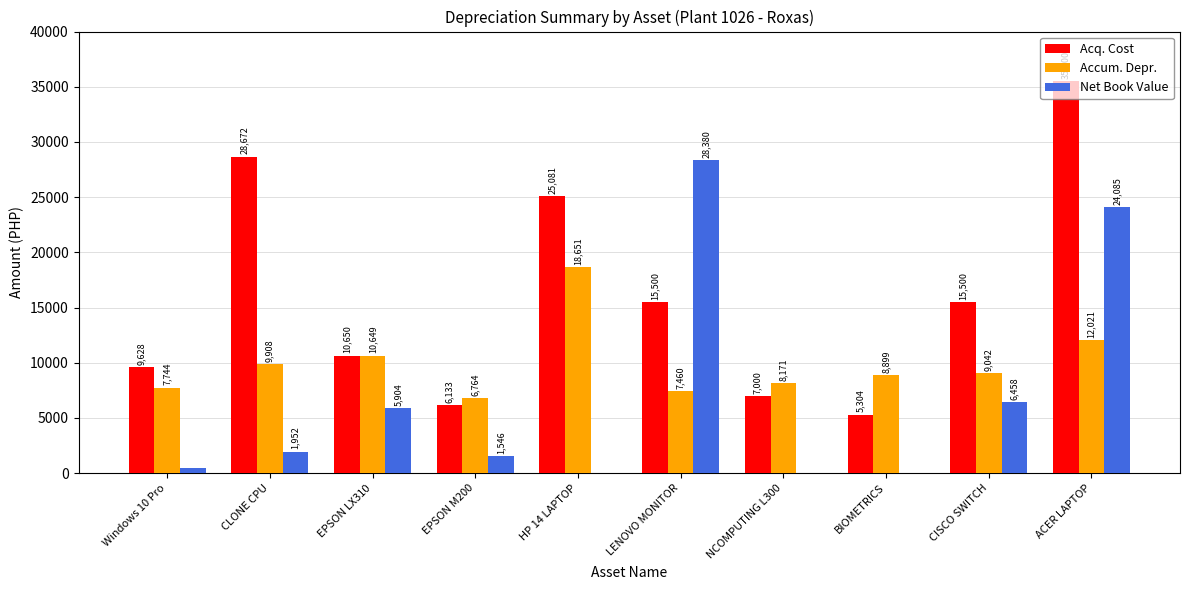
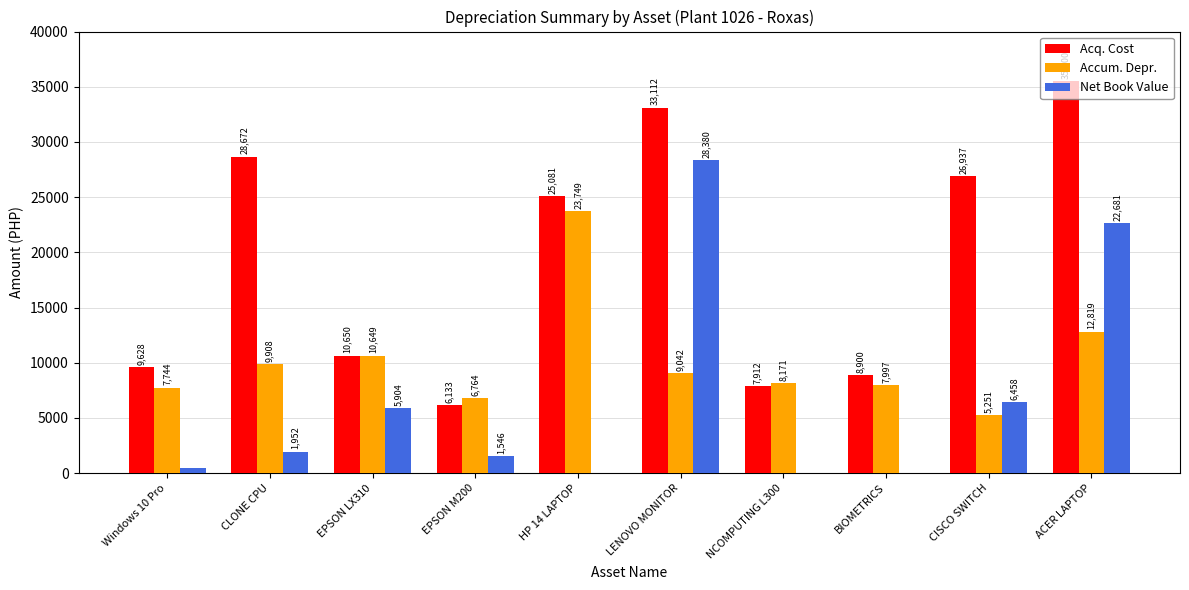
  {
    "Acq. Cost": {
      "Windows 10 Pro": "9,628",
      "CLONE CPU": "28,672",
      "EPSON LX310": "10,650",
      "EPSON M200": "6,133",
      "HP 14 LAPTOP": "25,081",
-     "LENOVO MONITOR": "15,500",
-     "NCOMPUTING L300": "7,000",
-     "BIOMETRICS": "5,304",
-     "CISCO SWITCH": "15,500"
+     "LENOVO MONITOR": "33,112",
+     "NCOMPUTING L300": "7,912",
+     "BIOMETRICS": "8,900",
+     "CISCO SWITCH": "26,937"
    },
    "Accum. Depr.": {
      "Windows 10 Pro": "7,744",
      "CLONE CPU": "9,908",
      "EPSON LX310": "10,649",
      "EPSON M200": "6,764",
-     "HP 14 LAPTOP": "18,651",
-     "LENOVO MONITOR": "7,460",
+     "HP 14 LAPTOP": "23,749",
+     "LENOVO MONITOR": "9,042",
      "NCOMPUTING L300": "8,171",
-     "BIOMETRICS": "8,899",
-     "CISCO SWITCH": "9,042",
-     "ACER LAPTOP": "12,021"
+     "BIOMETRICS": "7,997",
+     "CISCO SWITCH": "5,251",
+     "ACER LAPTOP": "12,819"
    },
    "Net Book Value": {
      "CLONE CPU": "1,952",
      "EPSON LX310": "5,904",
      "EPSON M200": "1,546",
      "LENOVO MONITOR": "28,380",
      "CISCO SWITCH": "6,458",
-     "ACER LAPTOP": "24,085"
+     "ACER LAPTOP": "22,681"
    }
  }
